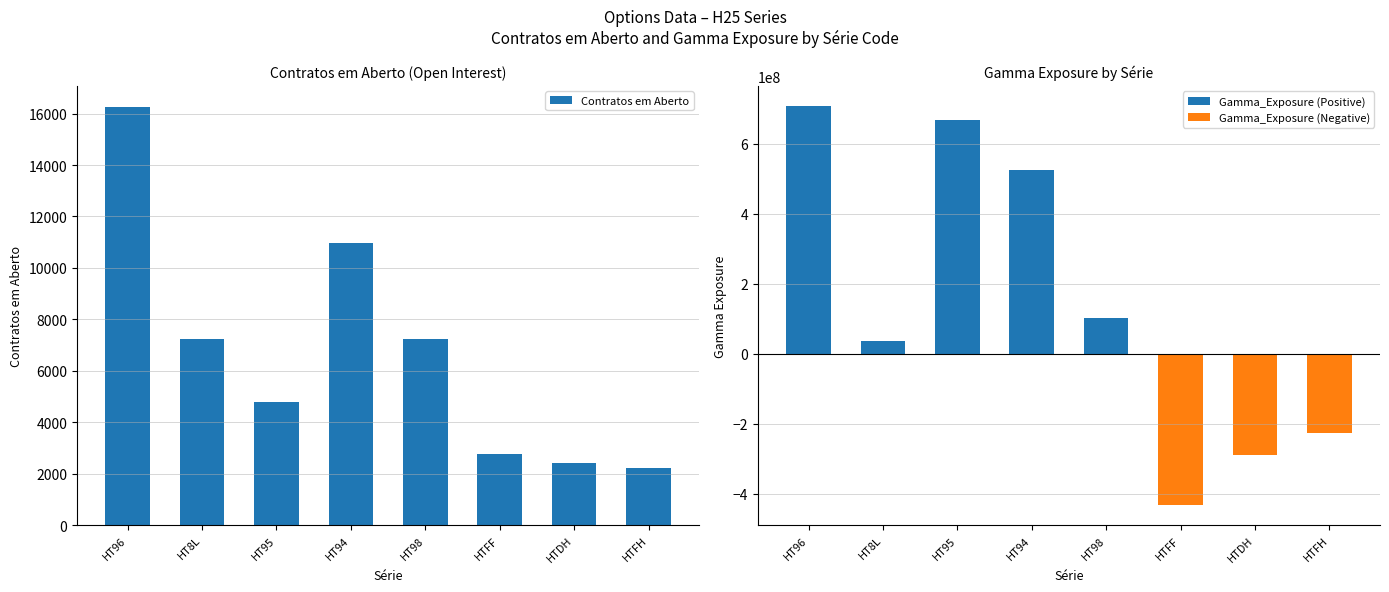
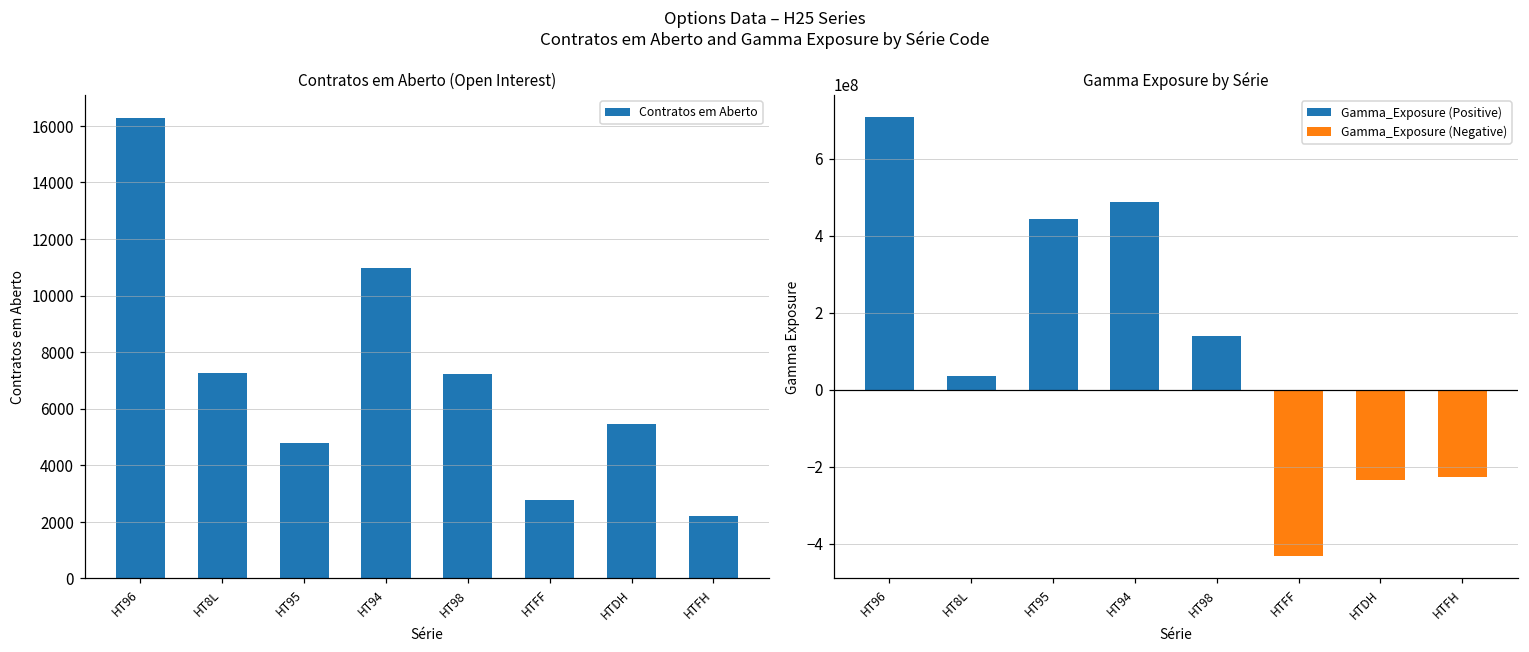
  {
    "Contratos em Aberto (Open Interest)": {
      "HT96": 16300,
      "HT8L": 7300,
      "HT95": 4800,
      "HT94": 11000,
      "HT98": 7200,
      "HTFF": 2800,
-     "HTDH": 2400,
+     "HTDH": 5500,
      "HTFH": 2200
    },
    "Gamma Exposure by Série": {
      "Gamma_Exposure (Positive)": {
        "HT96": 710000000,
        "HT8L": 30000000,
-       "HT95": 670000000,
-       "HT94": 530000000,
-       "HT98": 100000000,
+       "HT95": 440000000,
+       "HT94": 490000000,
+       "HT98": 140000000,
        "HTFF": 0,
        "HTDH": 0,
        "HTFH": 0
      },
      "Gamma_Exposure (Negative)": {
        "HT96": 0,
        "HT8L": 0,
        "HT95": 0,
        "HT94": 0,
        "HT98": 0,
        "HTFF": -430000000,
-       "HTDH": -290000000,
+       "HTDH": -230000000,
        "HTFH": -230000000
      }
    }
  }
